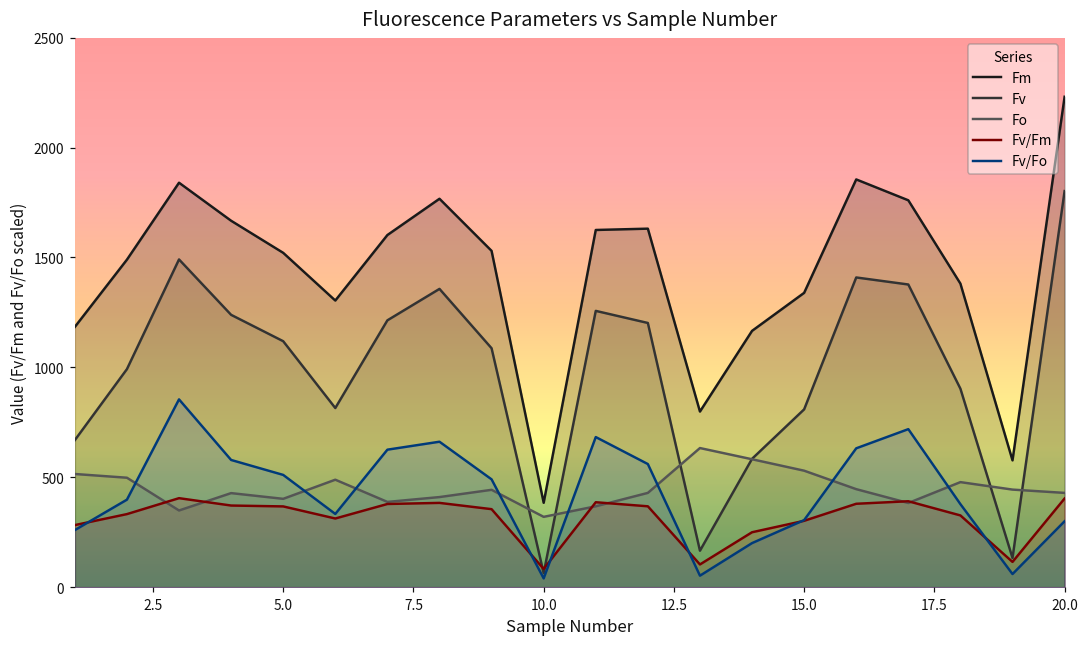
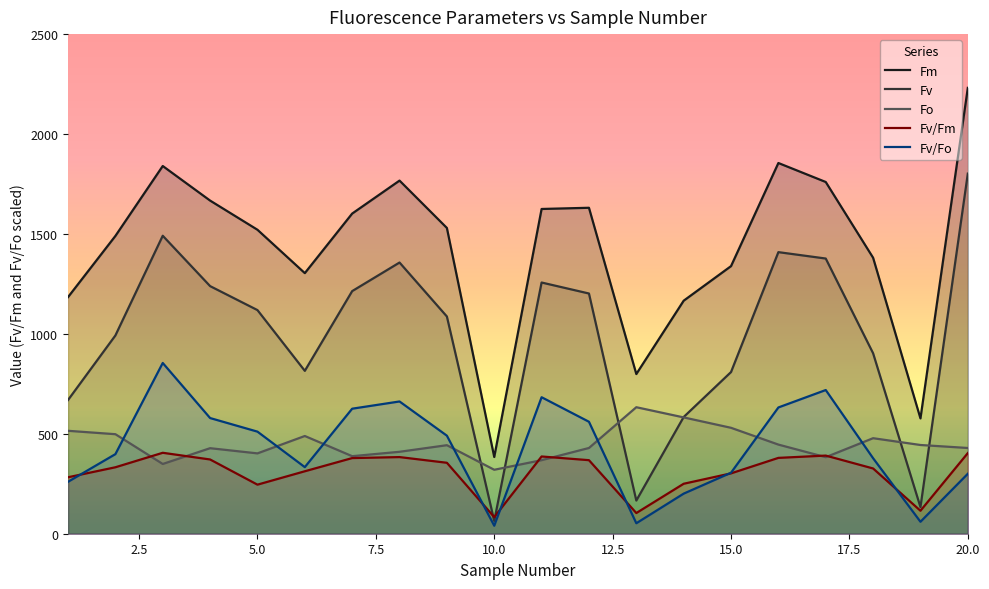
  {
    "Fv/Fm": {
-     "5.0": 370,
+     "5.0": 250,
      "10.0": 80,
      "20.0": 400
    },
    "Fv/Fo": {
      "5.0": 510,
      "10.0": 40,
      "20.0": 300
    }
  }
